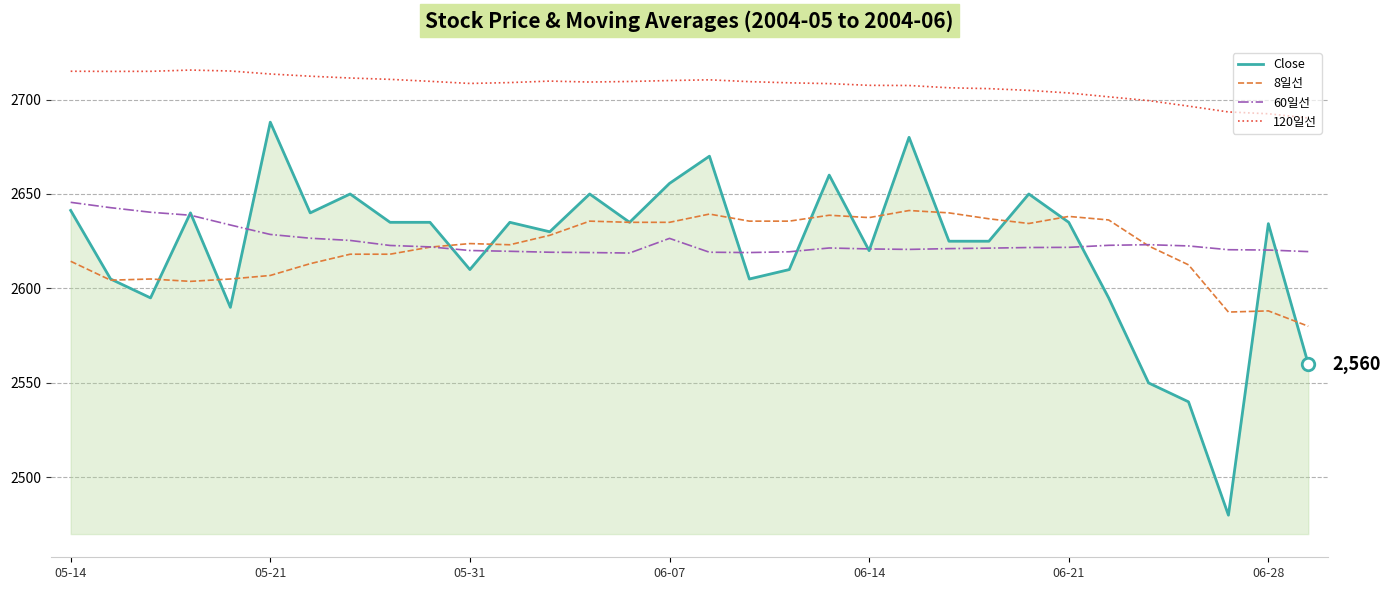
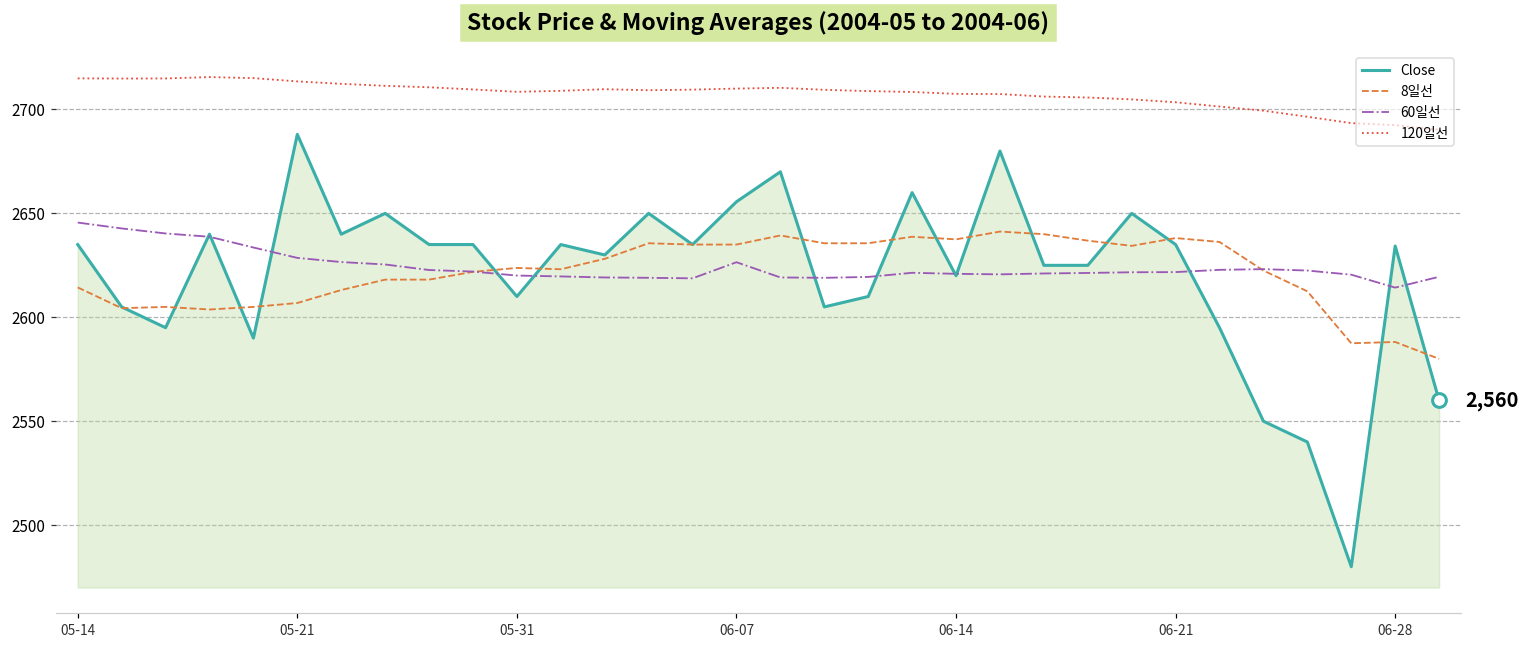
  {
    "Close": {
-     "05-14": 2641,
+     "05-14": 2635,
      "05-21": 2688,
      "05-31": 2610,
      "06-07": 2656,
      "06-21": 2635,
      "06-28": 2634
    },
    "60일선": {
      "05-14": 2646,
      "05-21": 2629,
      "05-31": 2620,
      "06-07": 2627,
      "06-21": 2622,
-     "06-28": 2620
+     "06-28": 2614
    }
  }
